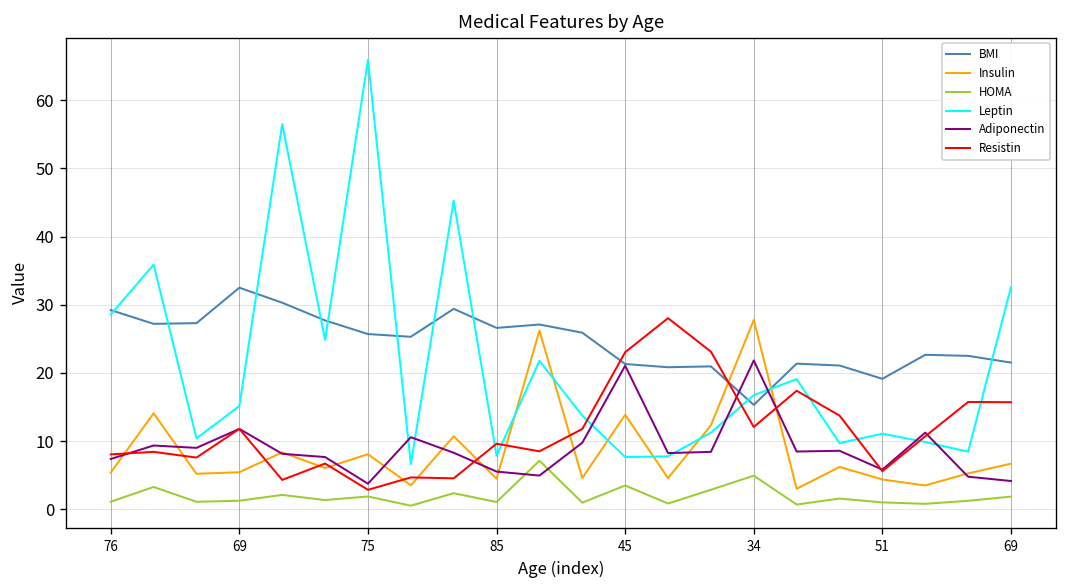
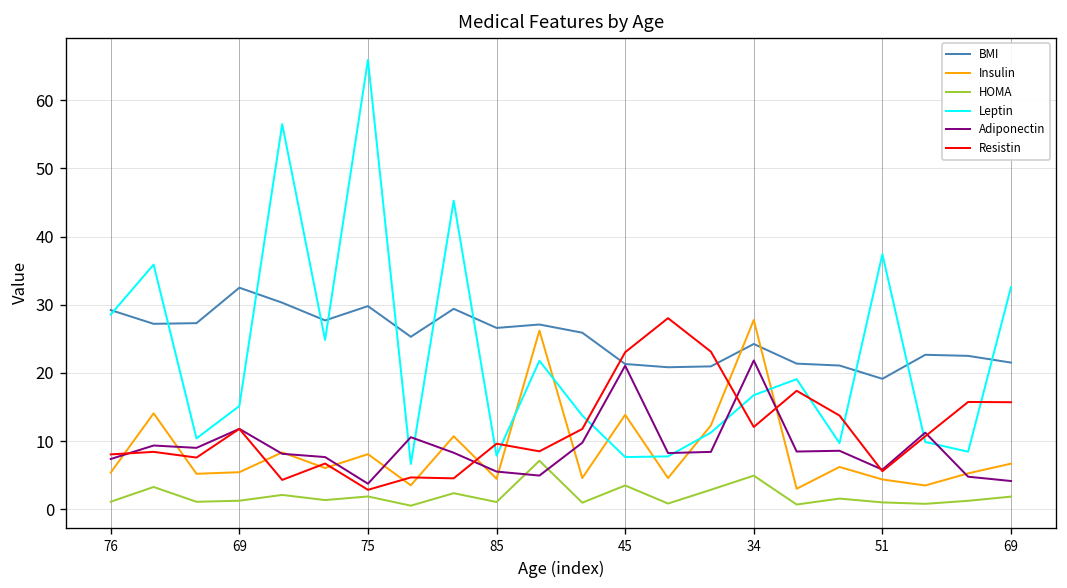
  {
    "BMI": {
      "76": 29,
-     "75": 26,
+     "75": 30,
      "85": 27,
-     "34": 15,
+     "34": 24,
      "51": 19
    },
    "Insulin": {
      "76": 5,
      "75": 8,
      "85": 4,
      "45": 14,
      "34": 28,
      "51": 4
    },
    "HOMA": {
      "76": 1,
      "75": 2,
      "85": 1,
      "45": 3,
      "34": 5,
      "51": 1
    },
    "Leptin": {
      "76": 29,
      "75": 66,
      "85": 8,
      "45": 8,
      "34": 17,
-     "51": 11
+     "51": 37
    },
    "Adiponectin": {
      "76": 7,
      "75": 4,
      "85": 6,
      "34": 22
    },
    "Resistin": {
      "76": 8,
      "75": 3,
      "85": 10,
      "45": 23,
      "34": 12
    }
  }
